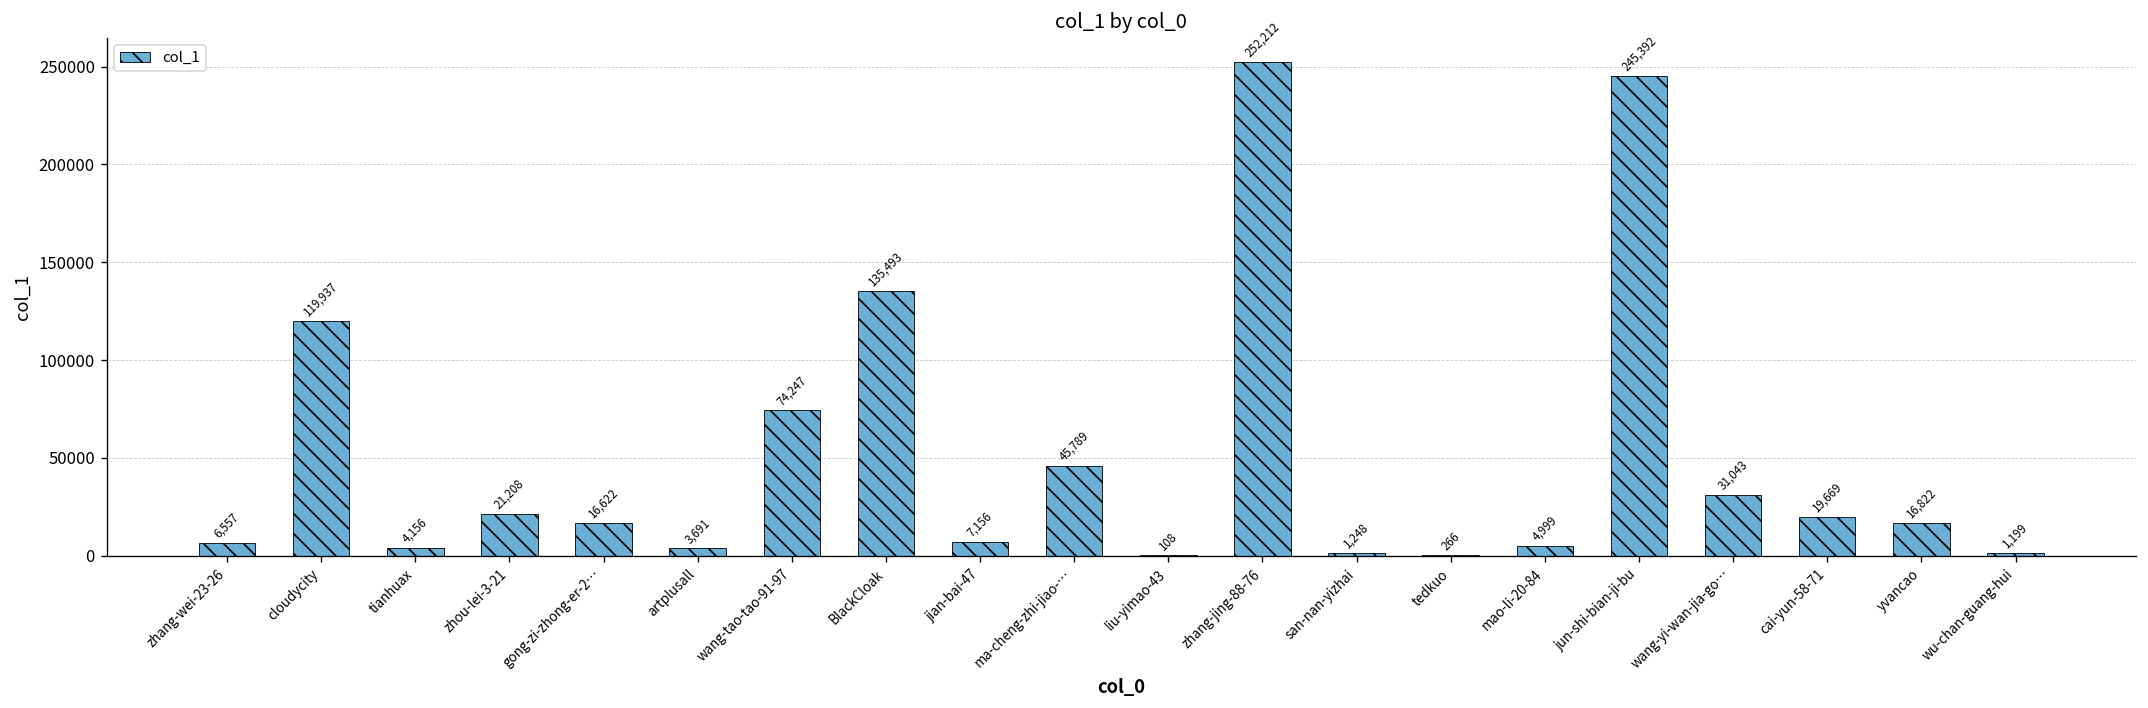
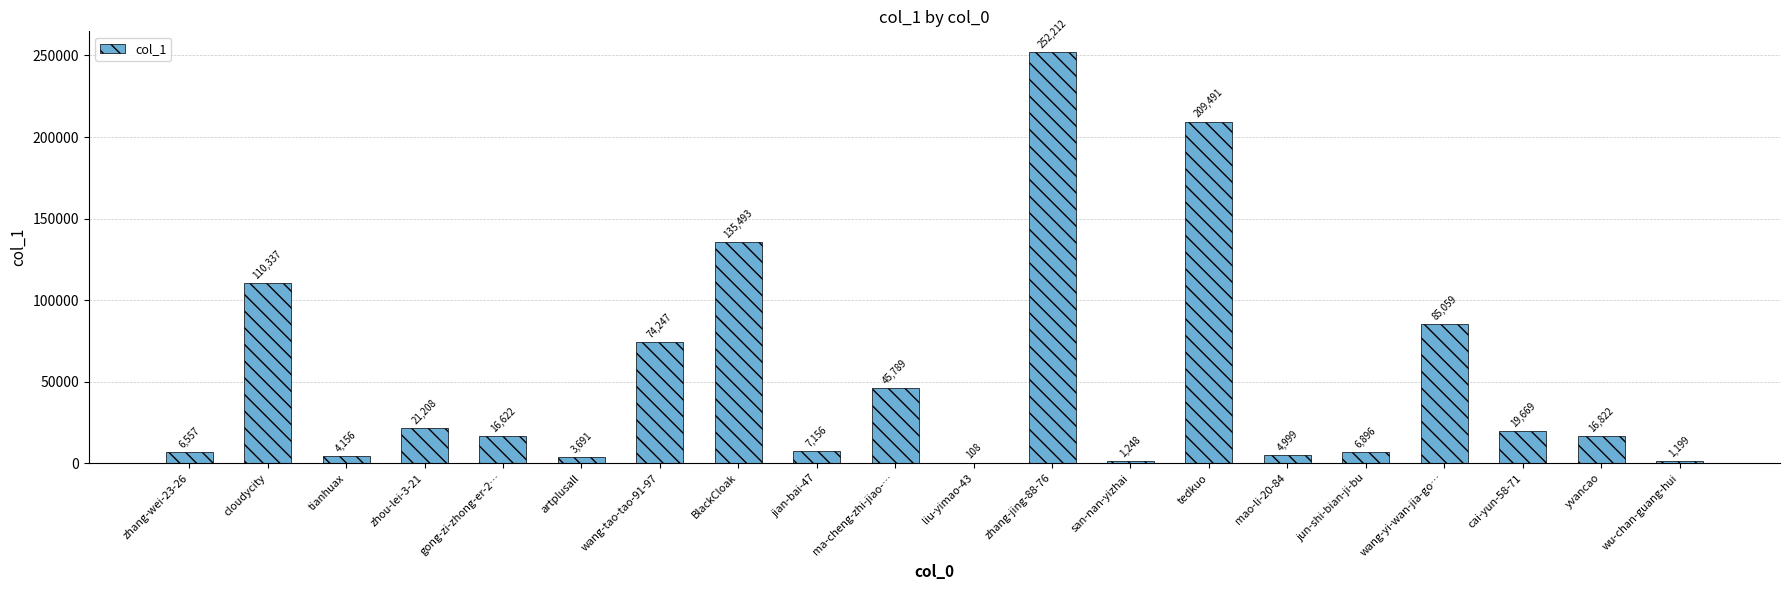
  {
    "zhang-wei-23-26": "6,557",
-   "cloudycity": "119,937",
+   "cloudycity": "110,337",
    "tianhuax": "4,156",
    "zhou-lei-3-21": "21,208",
    "gong-zi-zhong-er-2…": "16,622",
    "artplusall": "3,691",
    "wang-tao-tao-91-97": "74,247",
    "BlackCloak": "135,493",
    "jian-bai-47": "7,156",
    "ma-cheng-zhi-jiao-…": "45,789",
    "liu-yimao-43": "108",
    "zhang-jing-88-76": "252,212",
    "san-nan-yizhai": "1,248",
-   "tedkuo": "266",
+   "tedkuo": "209,491",
    "mao-li-20-84": "4,999",
-   "jun-shi-bian-ji-bu": "245,392",
-   "wang-yi-wan-jia-go…": "31,043",
+   "jun-shi-bian-ji-bu": "6,896",
+   "wang-yi-wan-jia-go…": "85,059",
    "cai-yun-58-71": "19,669",
    "yvancao": "16,822",
    "wu-chan-guang-hui": "1,199"
  }
